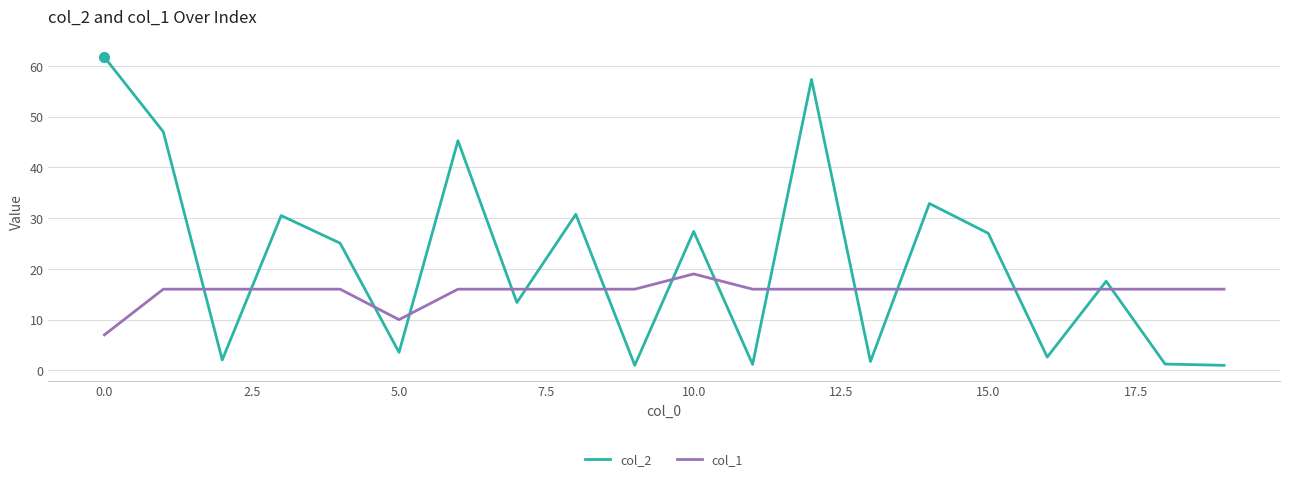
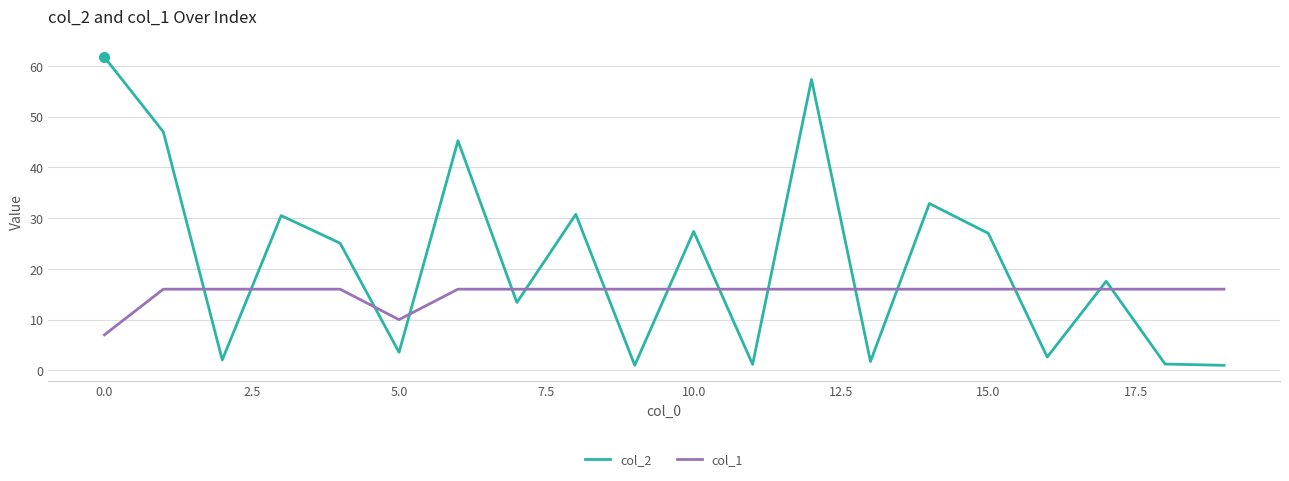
  {
    "col_1": {
      "0.0": 7,
      "5.0": 10,
-     "10.0": 19,
+     "10.0": 16,
      "15.0": 16
    }
  }
